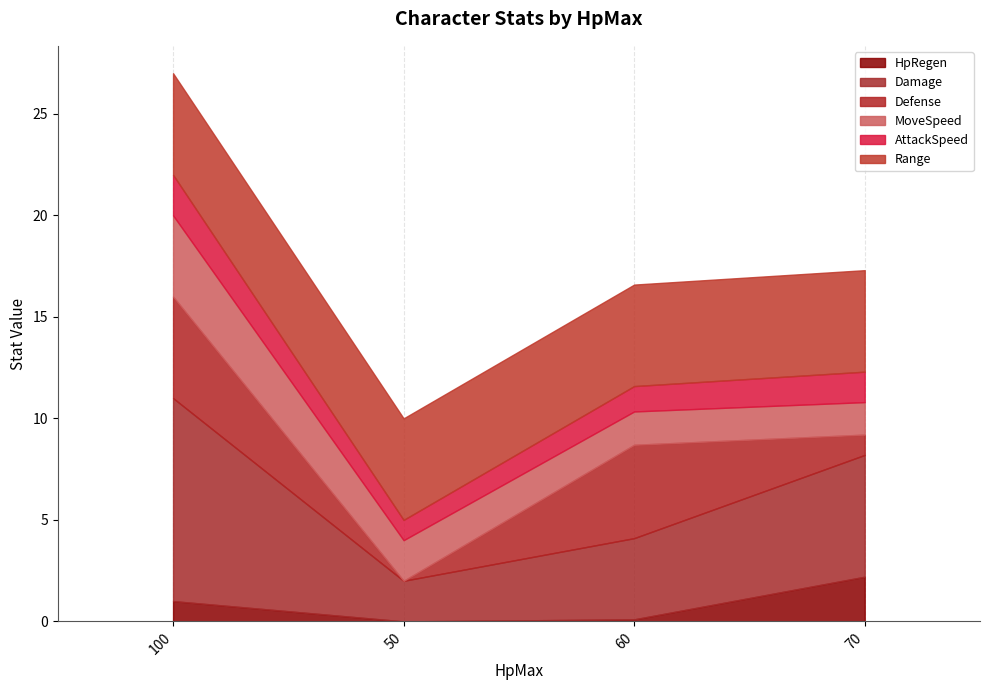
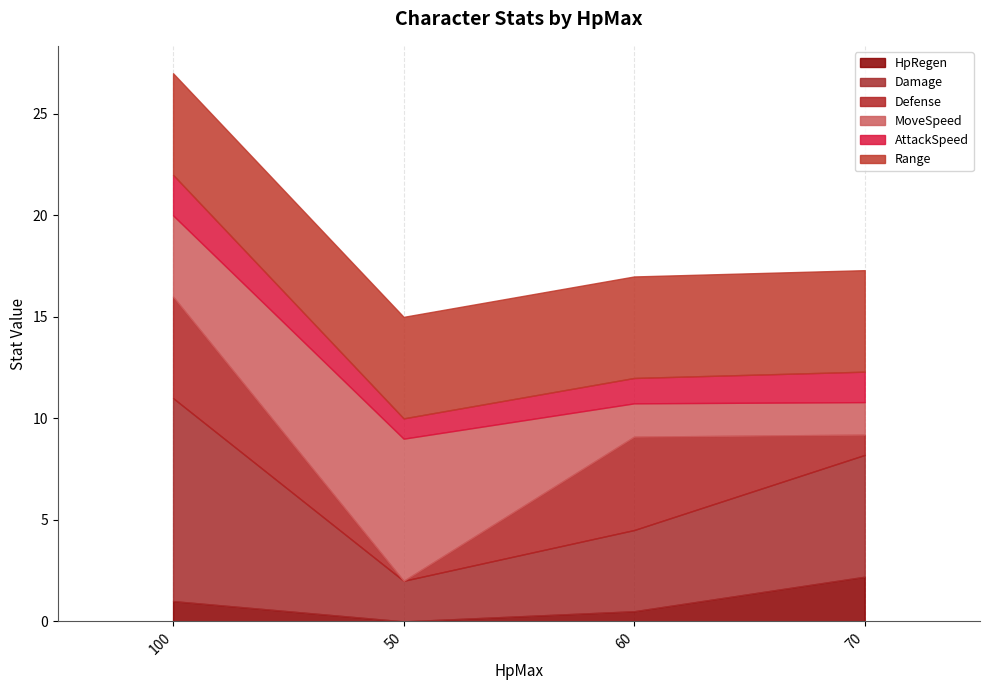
  {
    "HpRegen": {
      "100": 1.0,
      "50": 0.0,
-     "60": 0.1,
+     "60": 0.5,
      "70": 2.2
    },
    "MoveSpeed": {
      "100": 4,
-     "50": 2,
+     "50": 7,
      "60": 1.6,
      "70": 1.6
    }
  }
